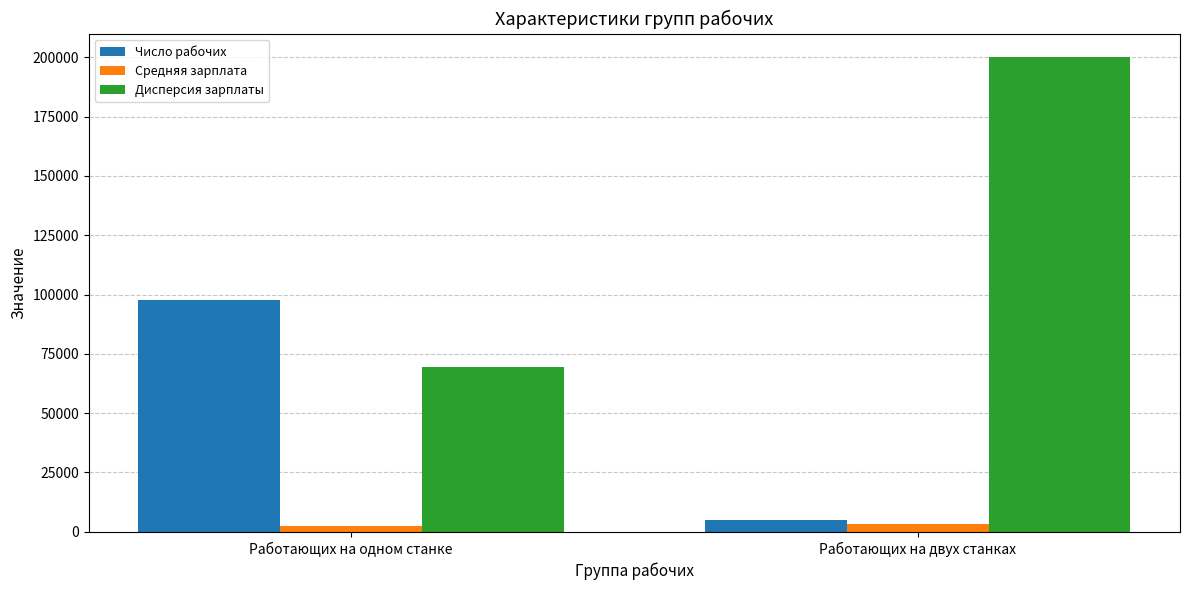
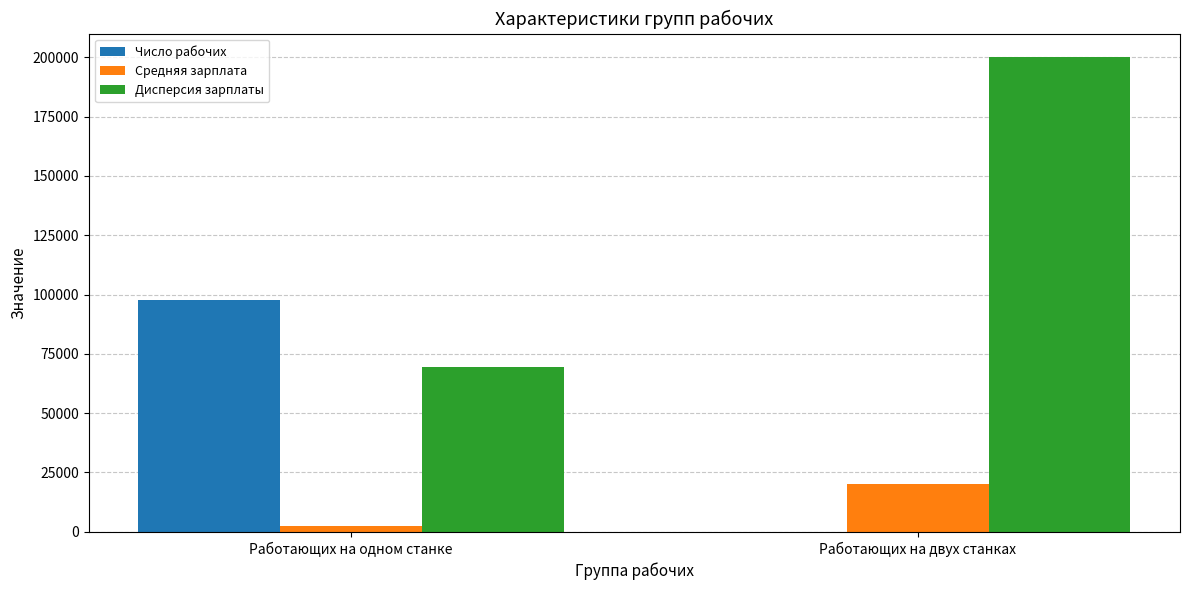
  {
    "Число рабочих": {
      "Работающих на одном станке": 98000,
-     "Работающих на двух станках": 5000
+     "Работающих на двух станках": 0
    },
    "Средняя зарплата": {
      "Работающих на одном станке": 2000,
-     "Работающих на двух станках": 3000
+     "Работающих на двух станках": 20000
    },
    "Дисперсия зарплаты": {
      "Работающих на одном станке": 69000,
      "Работающих на двух станках": 200000
    }
  }
